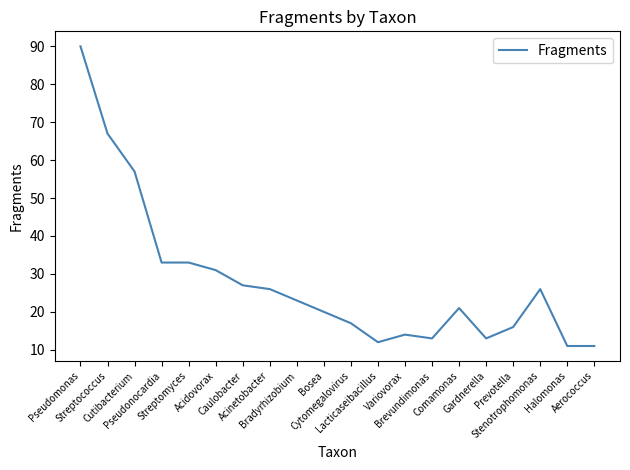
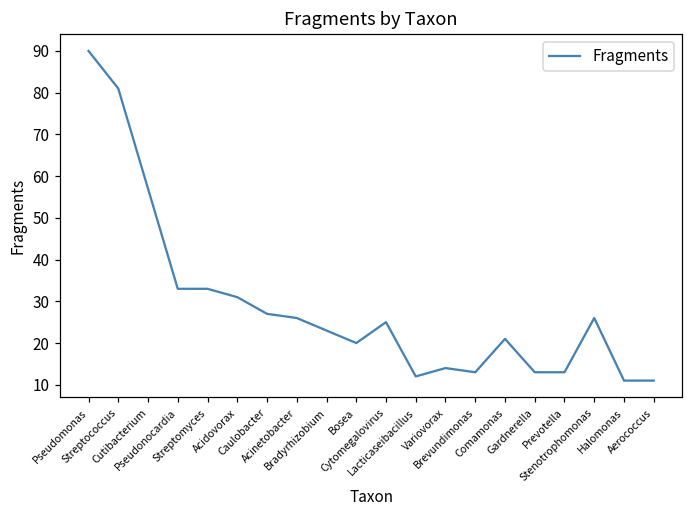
  {
    "Pseudomonas": 90,
-   "Streptococcus": 67,
+   "Streptococcus": 81,
    "Cutibacterium": 57,
    "Pseudonocardia": 33,
    "Streptomyces": 33,
    "Acidovorax": 31,
    "Caulobacter": 27,
    "Acinetobacter": 26,
    "Bradyrhizobium": 23,
    "Bosea": 20,
-   "Cytomegalovirus": 17,
+   "Cytomegalovirus": 25,
    "Lacticaseibacillus": 12,
    "Variovorax": 14,
    "Brevundimonas": 13,
    "Comamonas": 21,
    "Gardnerella": 13,
-   "Prevotella": 16,
+   "Prevotella": 13,
    "Stenotrophomonas": 26,
    "Halomonas": 11,
    "Aerococcus": 11
  }
